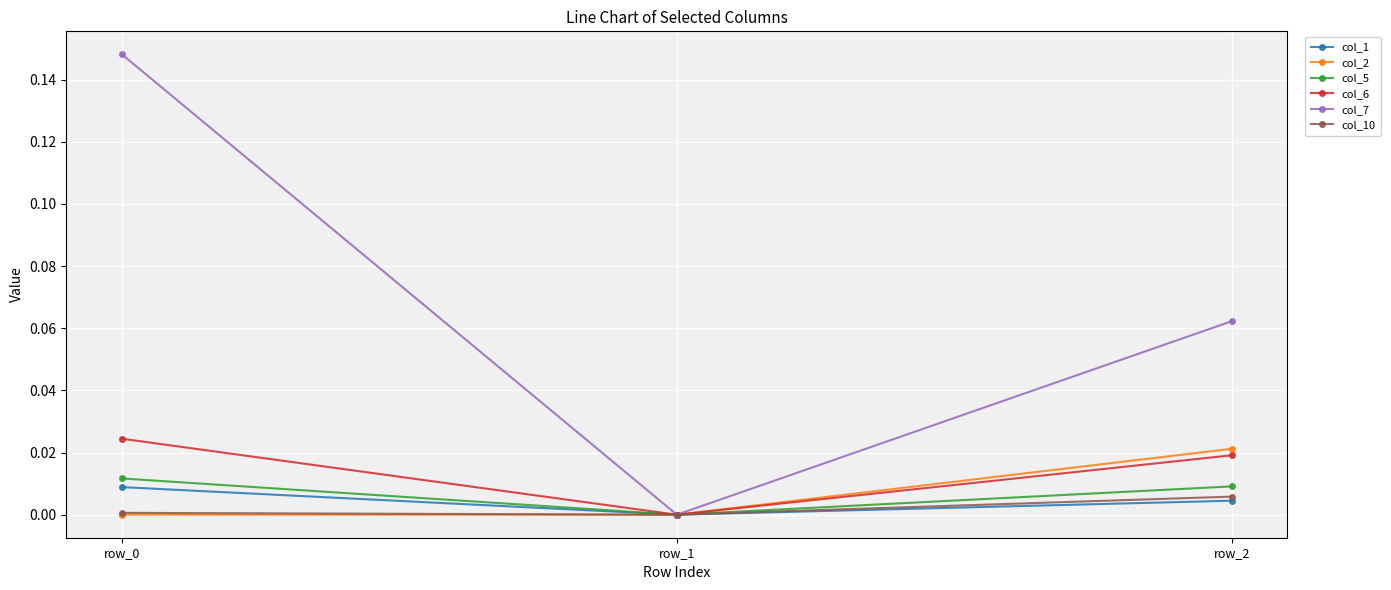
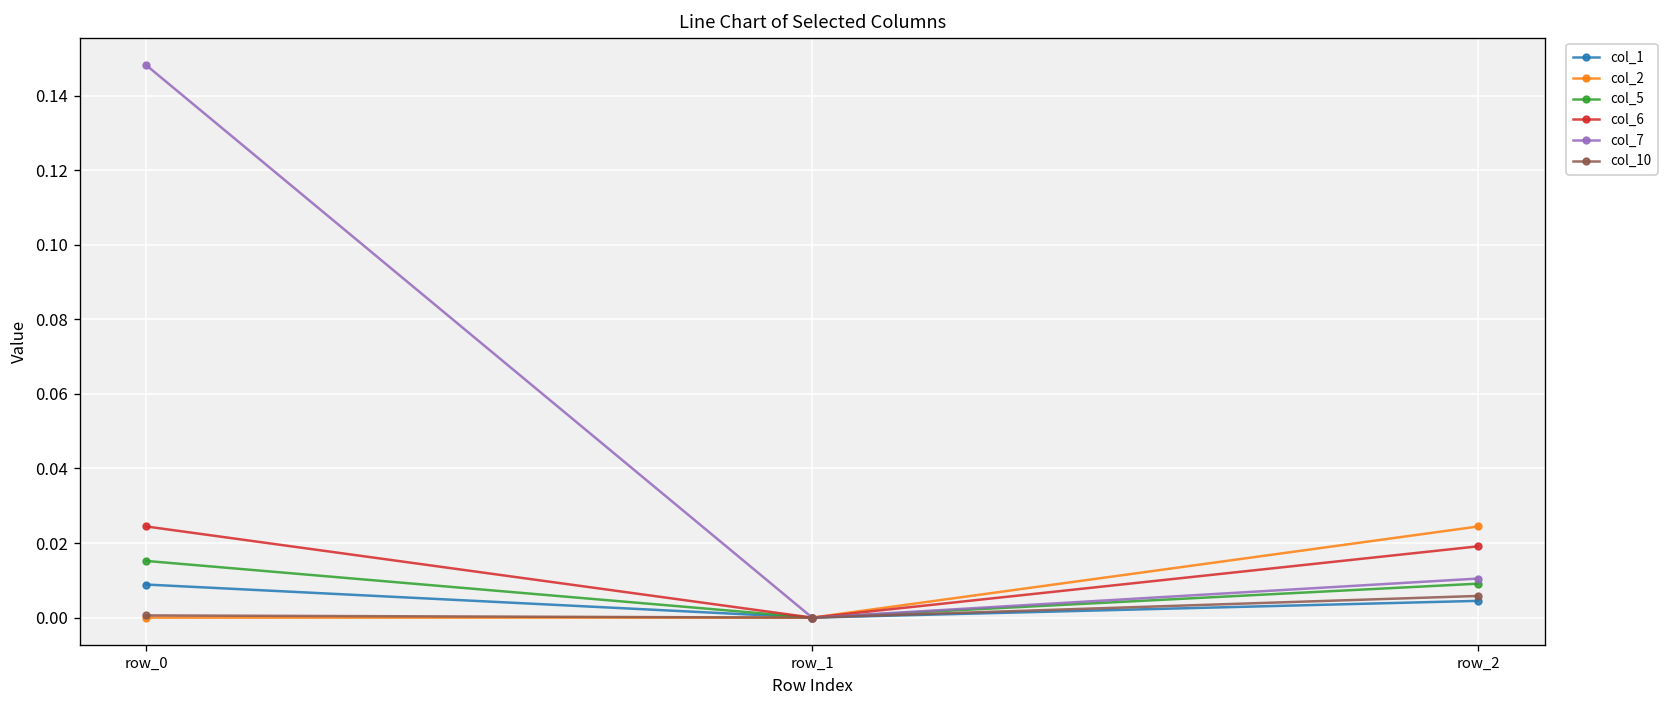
  {
    "col_1": {
      "row_0": 0.009,
      "row_2": 0.005
    },
    "col_2": {
-     "row_2": 0.021
+     "row_2": 0.024
    },
    "col_5": {
-     "row_0": 0.012,
+     "row_0": 0.015,
      "row_2": 0.009
    },
    "col_6": {
      "row_0": 0.024,
      "row_2": 0.019
    },
    "col_7": {
      "row_0": 0.148,
-     "row_2": 0.062
+     "row_2": 0.010
    },
    "col_10": {
      "row_2": 0.006
    }
  }
